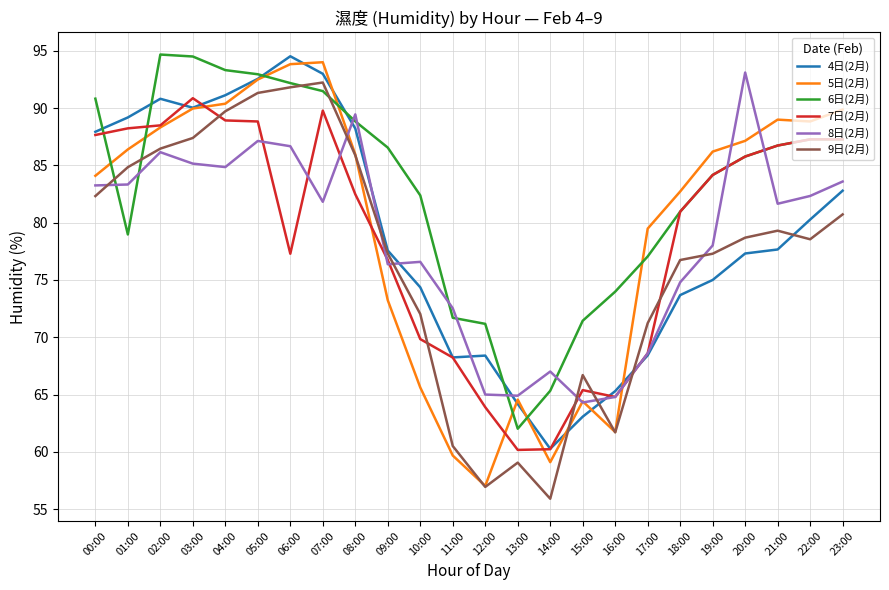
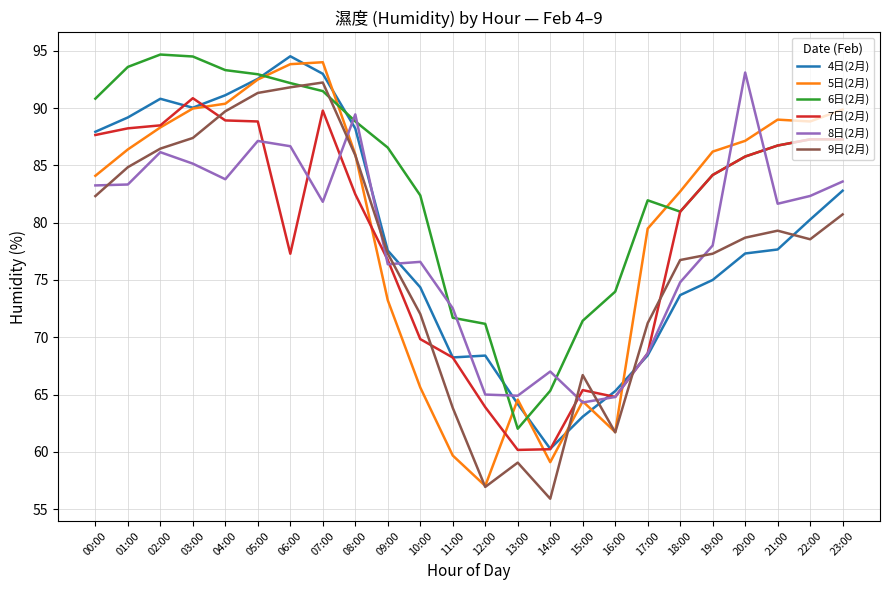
  {
    "4日(2月)": {
      "00:00": 87.9,
      "01:00": 89.2,
      "02:00": 90.8,
      "04:00": 91.1,
      "06:00": 94.5,
      "07:00": 93.0,
      "08:00": 88.2,
      "09:00": 77.6,
      "10:00": 74.4,
      "12:00": 68.4,
      "13:00": 64.2,
      "15:00": 63.1,
      "16:00": 65.3,
      "18:00": 73.7,
      "19:00": 75.0,
      "20:00": 77.3,
      "21:00": 77.7,
      "22:00": 80.3,
      "23:00": 82.8
    },
    "5日(2月)": {
      "00:00": 84.1,
      "01:00": 86.4,
      "04:00": 90.4,
      "06:00": 93.8,
      "07:00": 94.0,
      "09:00": 73.2,
      "10:00": 65.6,
      "11:00": 59.7,
      "13:00": 64.6,
      "14:00": 59.1,
      "17:00": 79.5,
      "18:00": 82.7,
      "19:00": 86.2,
      "20:00": 87.1,
      "21:00": 89.0
    },
    "6日(2月)": {
      "00:00": 90.8,
-     "01:00": 79.0,
+     "01:00": 93.6,
      "02:00": 94.7,
      "03:00": 94.5,
      "04:00": 93.3,
      "05:00": 93.0,
      "06:00": 92.2,
      "07:00": 91.5,
      "08:00": 88.8,
      "09:00": 86.6,
      "10:00": 82.4,
      "11:00": 71.7,
      "12:00": 71.2,
      "13:00": 62.0,
      "14:00": 65.3,
      "15:00": 71.4,
      "16:00": 74.0,
-     "17:00": 77.1
+     "17:00": 82.0
    },
    "7日(2月)": {
      "00:00": 87.7,
      "01:00": 88.2,
      "03:00": 90.9,
      "04:00": 88.9,
      "05:00": 88.8,
      "06:00": 77.3,
      "07:00": 89.8,
      "08:00": 82.5,
      "09:00": 76.7,
      "10:00": 69.8,
      "12:00": 63.9,
      "13:00": 60.2,
      "15:00": 65.4
    },
    "8日(2月)": {
      "00:00": 83.3,
      "01:00": 83.3,
      "02:00": 86.2,
      "03:00": 85.2,
-     "04:00": 84.9,
+     "04:00": 83.8,
      "05:00": 87.1,
      "06:00": 86.7,
      "07:00": 81.8,
      "08:00": 89.5,
      "09:00": 76.4,
      "10:00": 76.6,
      "11:00": 72.5,
      "12:00": 65.0,
      "13:00": 64.9,
      "14:00": 67.0,
      "18:00": 74.8,
      "19:00": 78.0,
      "20:00": 93.1,
      "21:00": 81.7,
      "22:00": 82.3,
      "23:00": 83.6
    },
    "9日(2月)": {
      "00:00": 82.3,
      "01:00": 84.8,
      "02:00": 86.5,
      "03:00": 87.4,
      "04:00": 89.7,
      "05:00": 91.3,
      "06:00": 91.8,
      "07:00": 92.2,
      "09:00": 77.3,
      "10:00": 72.0,
-     "11:00": 60.5,
+     "11:00": 63.8,
      "13:00": 59.1,
      "14:00": 55.9,
      "15:00": 66.7,
      "17:00": 71.2,
      "18:00": 76.7,
      "19:00": 77.3,
      "20:00": 78.7,
      "21:00": 79.3,
      "22:00": 78.6,
      "23:00": 80.7
    }
  }
